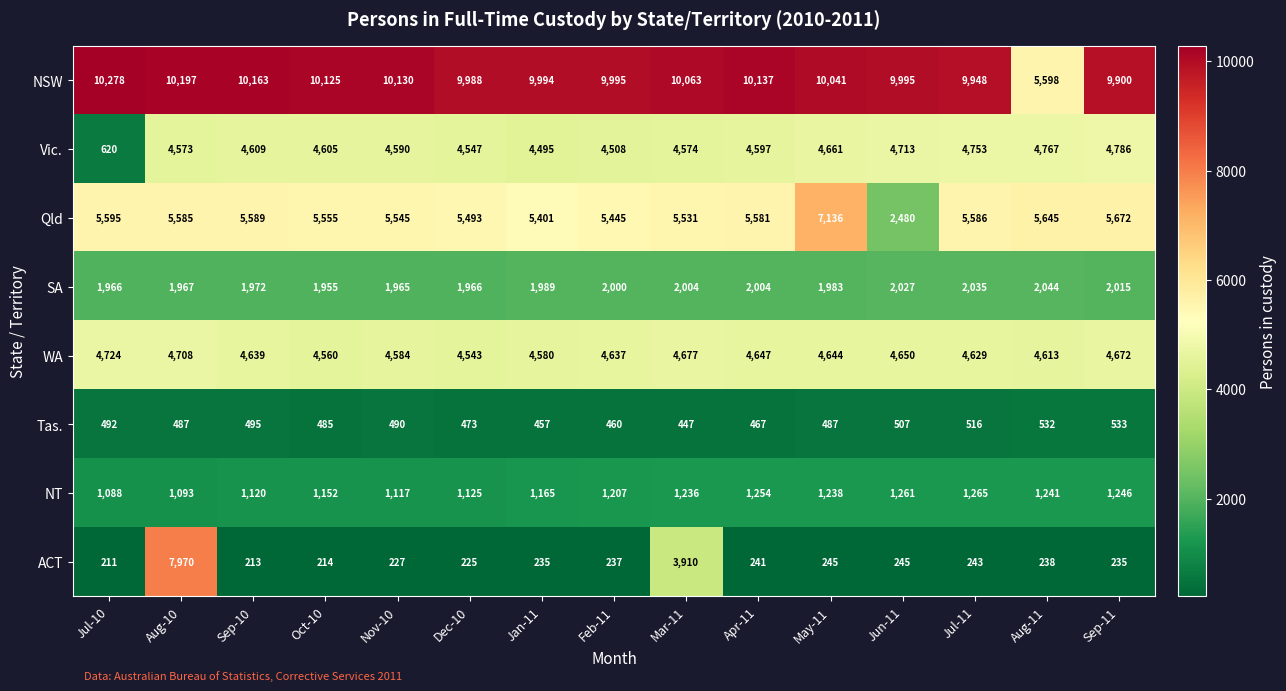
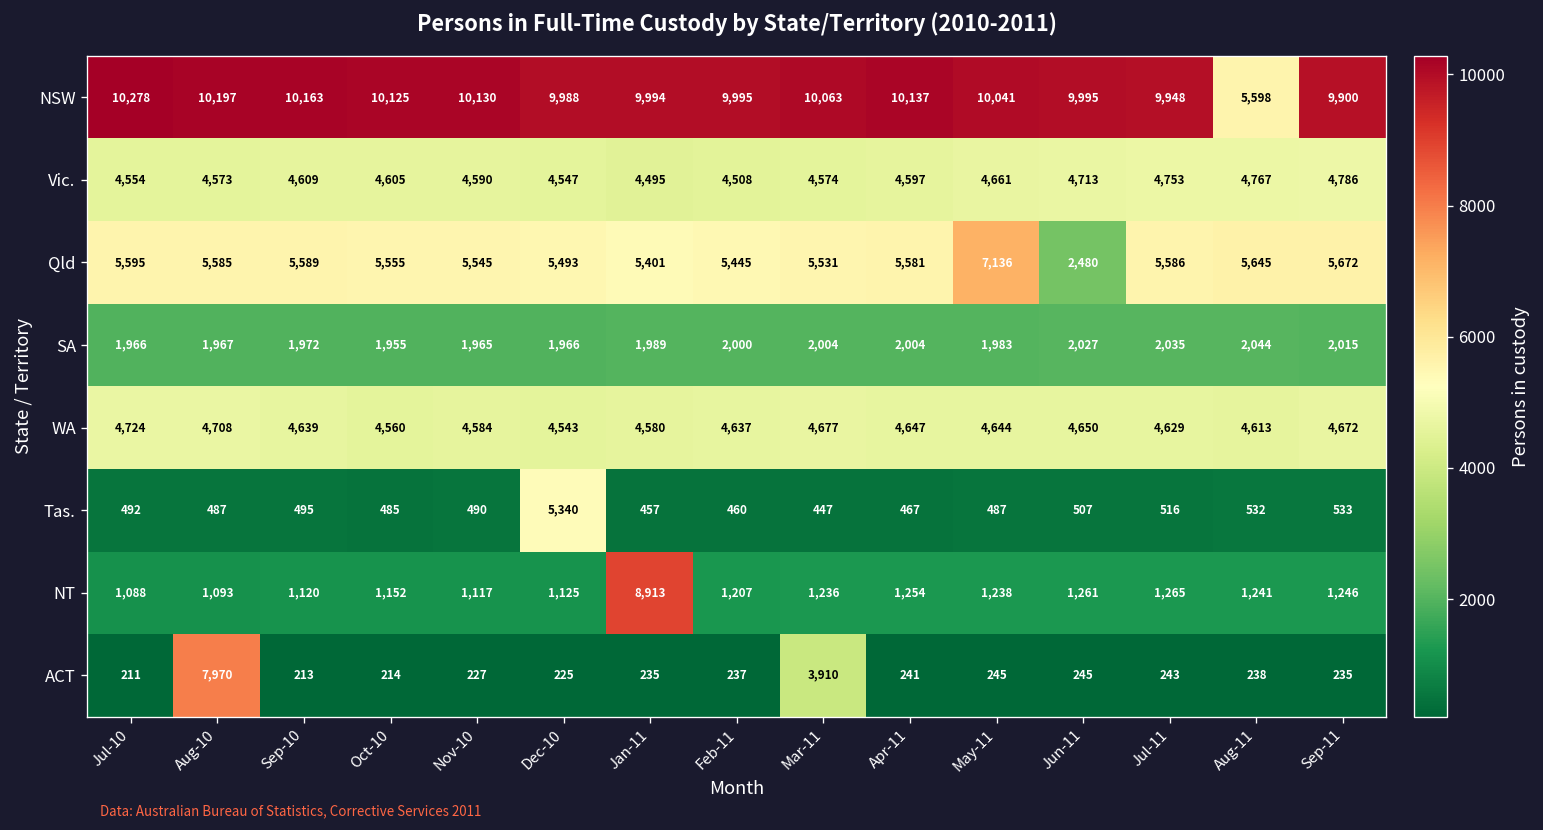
  {
    "NSW": {
      "Jul-10": "10,278",
      "Aug-10": "10,197",
      "Sep-10": "10,163",
      "Oct-10": "10,125",
      "Nov-10": "10,130",
      "Dec-10": "9,988",
      "Jan-11": "9,994",
      "Feb-11": "9,995",
      "Mar-11": "10,063",
      "Apr-11": "10,137",
      "May-11": "10,041",
      "Jun-11": "9,995",
      "Jul-11": "9,948",
      "Aug-11": "5,598",
      "Sep-11": "9,900"
    },
    "Vic.": {
-     "Jul-10": "620",
+     "Jul-10": "4,554",
      "Aug-10": "4,573",
      "Sep-10": "4,609",
      "Oct-10": "4,605",
      "Nov-10": "4,590",
      "Dec-10": "4,547",
      "Jan-11": "4,495",
      "Feb-11": "4,508",
      "Mar-11": "4,574",
      "Apr-11": "4,597",
      "May-11": "4,661",
      "Jun-11": "4,713",
      "Jul-11": "4,753",
      "Aug-11": "4,767",
      "Sep-11": "4,786"
    },
    "Qld": {
      "Jul-10": "5,595",
      "Aug-10": "5,585",
      "Sep-10": "5,589",
      "Oct-10": "5,555",
      "Nov-10": "5,545",
      "Dec-10": "5,493",
      "Jan-11": "5,401",
      "Feb-11": "5,445",
      "Mar-11": "5,531",
      "Apr-11": "5,581",
      "May-11": "7,136",
      "Jun-11": "2,480",
      "Jul-11": "5,586",
      "Aug-11": "5,645",
      "Sep-11": "5,672"
    },
    "SA": {
      "Jul-10": "1,966",
      "Aug-10": "1,967",
      "Sep-10": "1,972",
      "Oct-10": "1,955",
      "Nov-10": "1,965",
      "Dec-10": "1,966",
      "Jan-11": "1,989",
      "Feb-11": "2,000",
      "Mar-11": "2,004",
      "Apr-11": "2,004",
      "May-11": "1,983",
      "Jun-11": "2,027",
      "Jul-11": "2,035",
      "Aug-11": "2,044",
      "Sep-11": "2,015"
    },
    "WA": {
      "Jul-10": "4,724",
      "Aug-10": "4,708",
      "Sep-10": "4,639",
      "Oct-10": "4,560",
      "Nov-10": "4,584",
      "Dec-10": "4,543",
      "Jan-11": "4,580",
      "Feb-11": "4,637",
      "Mar-11": "4,677",
      "Apr-11": "4,647",
      "May-11": "4,644",
      "Jun-11": "4,650",
      "Jul-11": "4,629",
      "Aug-11": "4,613",
      "Sep-11": "4,672"
    },
    "Tas.": {
      "Jul-10": "492",
      "Aug-10": "487",
      "Sep-10": "495",
      "Oct-10": "485",
      "Nov-10": "490",
-     "Dec-10": "473",
+     "Dec-10": "5,340",
      "Jan-11": "457",
      "Feb-11": "460",
      "Mar-11": "447",
      "Apr-11": "467",
      "May-11": "487",
      "Jun-11": "507",
      "Jul-11": "516",
      "Aug-11": "532",
      "Sep-11": "533"
    },
    "NT": {
      "Jul-10": "1,088",
      "Aug-10": "1,093",
      "Sep-10": "1,120",
      "Oct-10": "1,152",
      "Nov-10": "1,117",
      "Dec-10": "1,125",
-     "Jan-11": "1,165",
+     "Jan-11": "8,913",
      "Feb-11": "1,207",
      "Mar-11": "1,236",
      "Apr-11": "1,254",
      "May-11": "1,238",
      "Jun-11": "1,261",
      "Jul-11": "1,265",
      "Aug-11": "1,241",
      "Sep-11": "1,246"
    },
    "ACT": {
      "Jul-10": "211",
      "Aug-10": "7,970",
      "Sep-10": "213",
      "Oct-10": "214",
      "Nov-10": "227",
      "Dec-10": "225",
      "Jan-11": "235",
      "Feb-11": "237",
      "Mar-11": "3,910",
      "Apr-11": "241",
      "May-11": "245",
      "Jun-11": "245",
      "Jul-11": "243",
      "Aug-11": "238",
      "Sep-11": "235"
    }
  }
